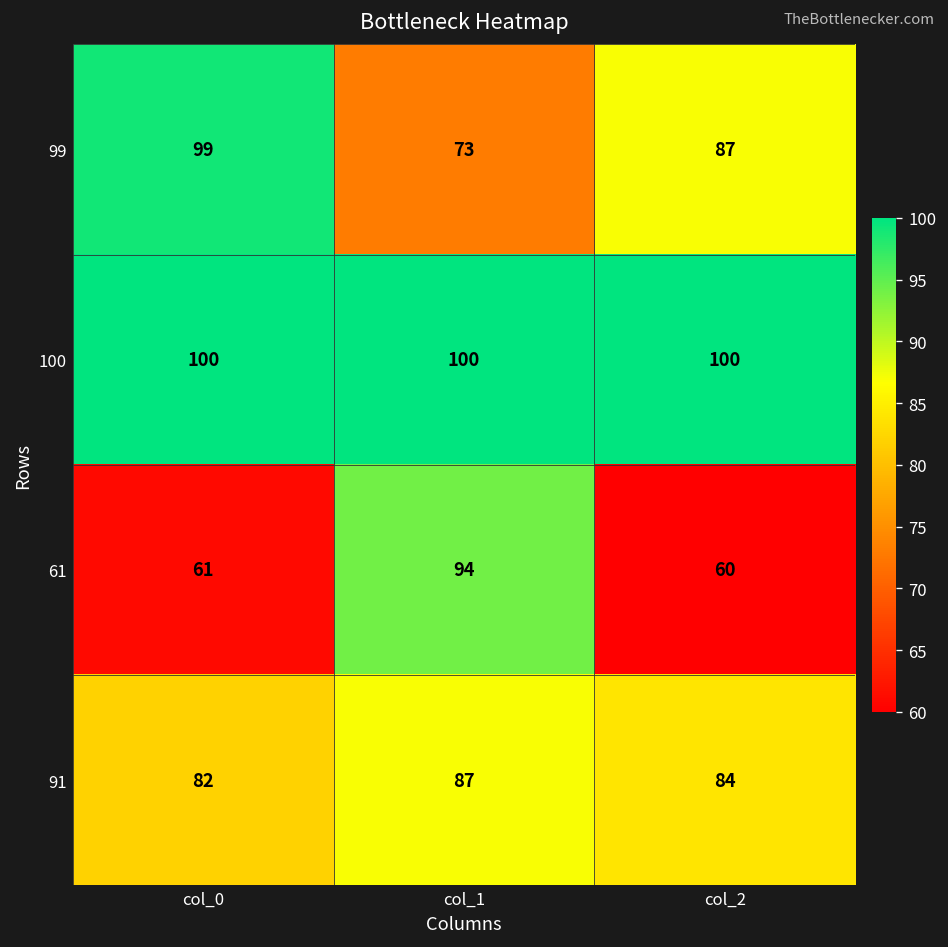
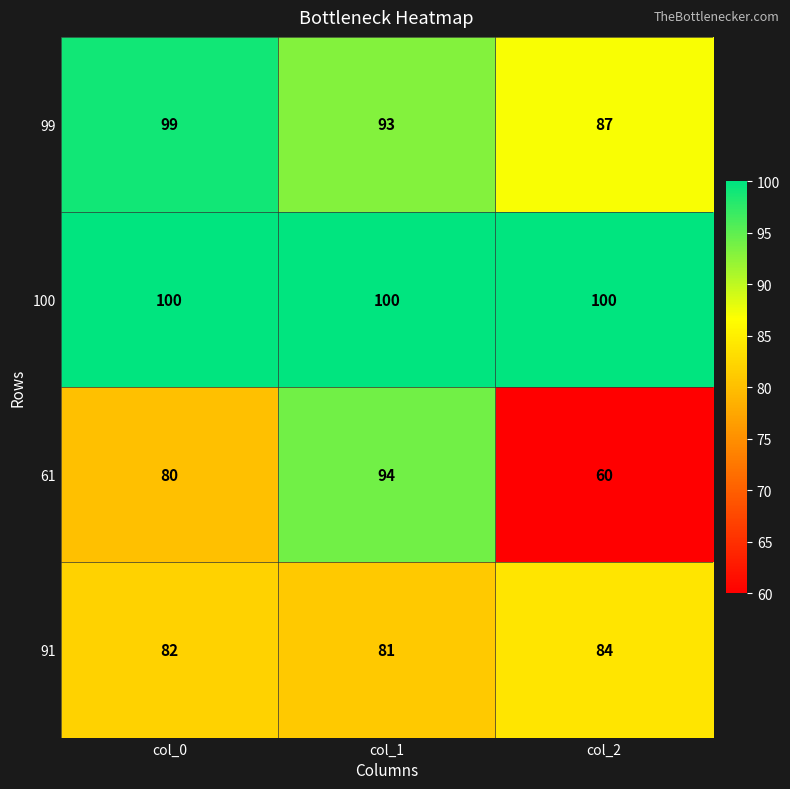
  {
    "99": {
      "col_0": 99,
-     "col_1": 73,
+     "col_1": 93,
      "col_2": 87
    },
    "100": {
      "col_0": 100,
      "col_1": 100,
      "col_2": 100
    },
    "61": {
-     "col_0": 61,
+     "col_0": 80,
      "col_1": 94,
      "col_2": 60
    },
    "91": {
      "col_0": 82,
-     "col_1": 87,
+     "col_1": 81,
      "col_2": 84
    }
  }
